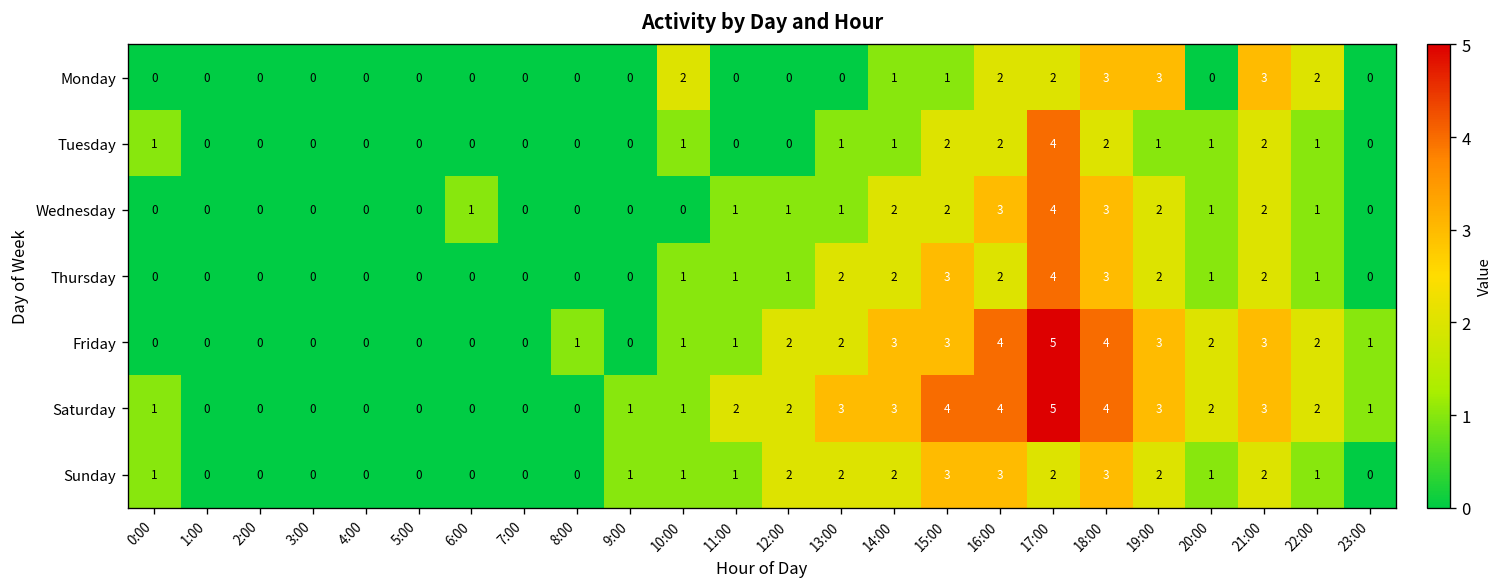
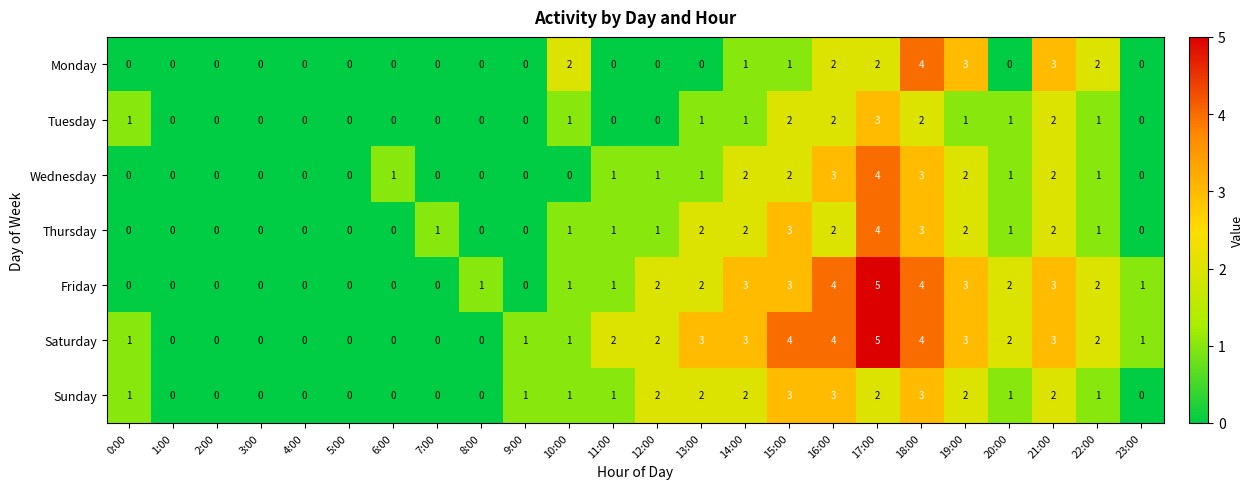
  {
    "Monday": {
      "0:00": 0,
      "1:00": 0,
      "2:00": 0,
      "3:00": 0,
      "4:00": 0,
      "5:00": 0,
      "6:00": 0,
      "7:00": 0,
      "8:00": 0,
      "9:00": 0,
      "10:00": 2,
      "11:00": 0,
      "12:00": 0,
      "13:00": 0,
      "14:00": 1,
      "15:00": 1,
      "16:00": 2,
      "17:00": 2,
-     "18:00": 3,
+     "18:00": 4,
      "19:00": 3,
      "20:00": 0,
      "21:00": 3,
      "22:00": 2,
      "23:00": 0
    },
    "Tuesday": {
      "0:00": 1,
      "1:00": 0,
      "2:00": 0,
      "3:00": 0,
      "4:00": 0,
      "5:00": 0,
      "6:00": 0,
      "7:00": 0,
      "8:00": 0,
      "9:00": 0,
      "10:00": 1,
      "11:00": 0,
      "12:00": 0,
      "13:00": 1,
      "14:00": 1,
      "15:00": 2,
      "16:00": 2,
-     "17:00": 4,
+     "17:00": 3,
      "18:00": 2,
      "19:00": 1,
      "20:00": 1,
      "21:00": 2,
      "22:00": 1,
      "23:00": 0
    },
    "Wednesday": {
      "0:00": 0,
      "1:00": 0,
      "2:00": 0,
      "3:00": 0,
      "4:00": 0,
      "5:00": 0,
      "6:00": 1,
      "7:00": 0,
      "8:00": 0,
      "9:00": 0,
      "10:00": 0,
      "11:00": 1,
      "12:00": 1,
      "13:00": 1,
      "14:00": 2,
      "15:00": 2,
      "16:00": 3,
      "17:00": 4,
      "18:00": 3,
      "19:00": 2,
      "20:00": 1,
      "21:00": 2,
      "22:00": 1,
      "23:00": 0
    },
    "Thursday": {
      "0:00": 0,
      "1:00": 0,
      "2:00": 0,
      "3:00": 0,
      "4:00": 0,
      "5:00": 0,
      "6:00": 0,
-     "7:00": 0,
+     "7:00": 1,
      "8:00": 0,
      "9:00": 0,
      "10:00": 1,
      "11:00": 1,
      "12:00": 1,
      "13:00": 2,
      "14:00": 2,
      "15:00": 3,
      "16:00": 2,
      "17:00": 4,
      "18:00": 3,
      "19:00": 2,
      "20:00": 1,
      "21:00": 2,
      "22:00": 1,
      "23:00": 0
    },
    "Friday": {
      "0:00": 0,
      "1:00": 0,
      "2:00": 0,
      "3:00": 0,
      "4:00": 0,
      "5:00": 0,
      "6:00": 0,
      "7:00": 0,
      "8:00": 1,
      "9:00": 0,
      "10:00": 1,
      "11:00": 1,
      "12:00": 2,
      "13:00": 2,
      "14:00": 3,
      "15:00": 3,
      "16:00": 4,
      "17:00": 5,
      "18:00": 4,
      "19:00": 3,
      "20:00": 2,
      "21:00": 3,
      "22:00": 2,
      "23:00": 1
    },
    "Saturday": {
      "0:00": 1,
      "1:00": 0,
      "2:00": 0,
      "3:00": 0,
      "4:00": 0,
      "5:00": 0,
      "6:00": 0,
      "7:00": 0,
      "8:00": 0,
      "9:00": 1,
      "10:00": 1,
      "11:00": 2,
      "12:00": 2,
      "13:00": 3,
      "14:00": 3,
      "15:00": 4,
      "16:00": 4,
      "17:00": 5,
      "18:00": 4,
      "19:00": 3,
      "20:00": 2,
      "21:00": 3,
      "22:00": 2,
      "23:00": 1
    },
    "Sunday": {
      "0:00": 1,
      "1:00": 0,
      "2:00": 0,
      "3:00": 0,
      "4:00": 0,
      "5:00": 0,
      "6:00": 0,
      "7:00": 0,
      "8:00": 0,
      "9:00": 1,
      "10:00": 1,
      "11:00": 1,
      "12:00": 2,
      "13:00": 2,
      "14:00": 2,
      "15:00": 3,
      "16:00": 3,
      "17:00": 2,
      "18:00": 3,
      "19:00": 2,
      "20:00": 1,
      "21:00": 2,
      "22:00": 1,
      "23:00": 0
    }
  }
